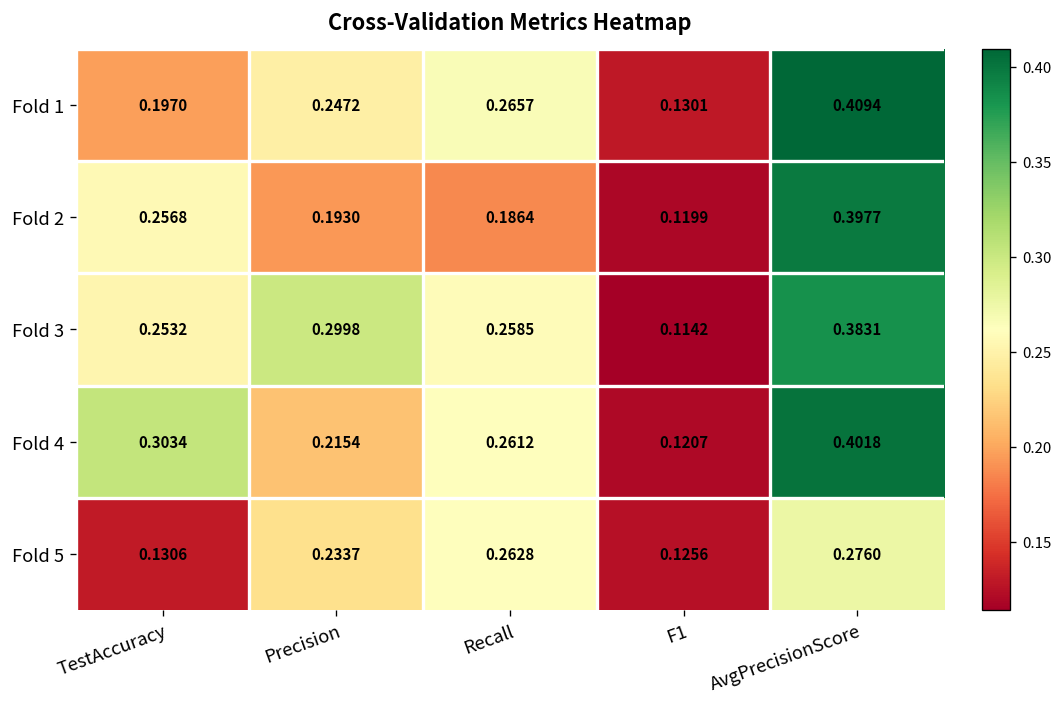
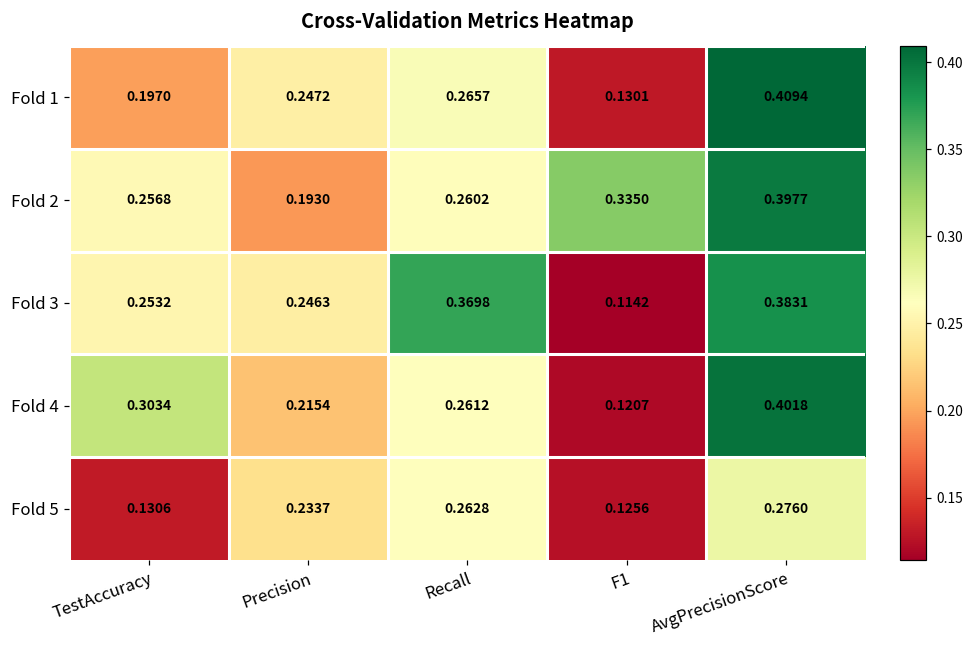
  {
    "Fold 1": {
      "TestAccuracy": 0.1970,
      "Precision": 0.2472,
      "Recall": 0.2657,
      "F1": 0.1301,
      "AvgPrecisionScore": 0.4094
    },
    "Fold 2": {
      "TestAccuracy": 0.2568,
      "Precision": 0.1930,
-     "Recall": 0.1864,
-     "F1": 0.1199,
+     "Recall": 0.2602,
+     "F1": 0.3350,
      "AvgPrecisionScore": 0.3977
    },
    "Fold 3": {
      "TestAccuracy": 0.2532,
-     "Precision": 0.2998,
-     "Recall": 0.2585,
+     "Precision": 0.2463,
+     "Recall": 0.3698,
      "F1": 0.1142,
      "AvgPrecisionScore": 0.3831
    },
    "Fold 4": {
      "TestAccuracy": 0.3034,
      "Precision": 0.2154,
      "Recall": 0.2612,
      "F1": 0.1207,
      "AvgPrecisionScore": 0.4018
    },
    "Fold 5": {
      "TestAccuracy": 0.1306,
      "Precision": 0.2337,
      "Recall": 0.2628,
      "F1": 0.1256,
      "AvgPrecisionScore": 0.2760
    }
  }
